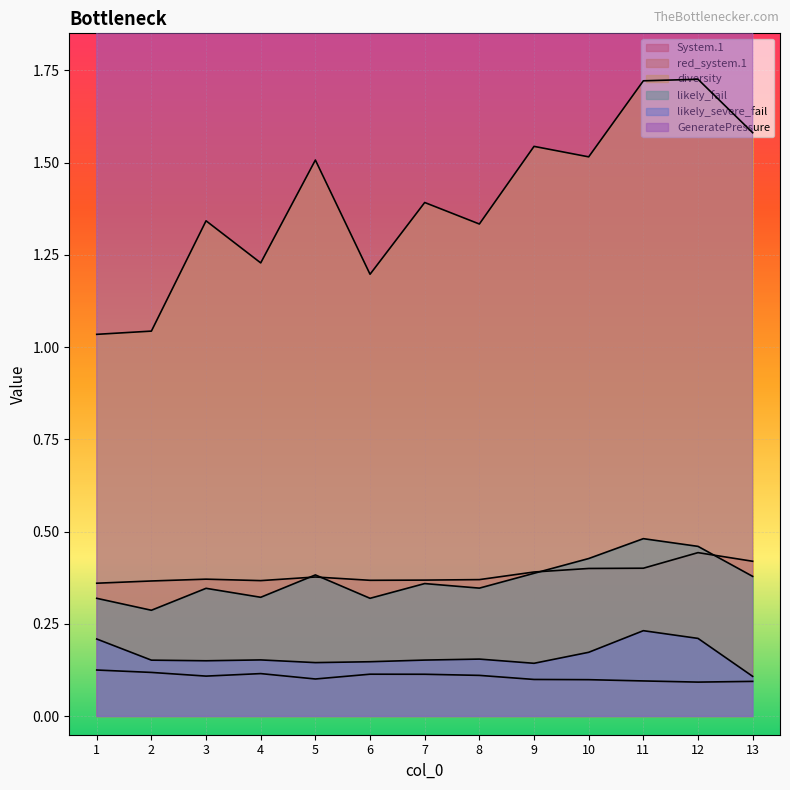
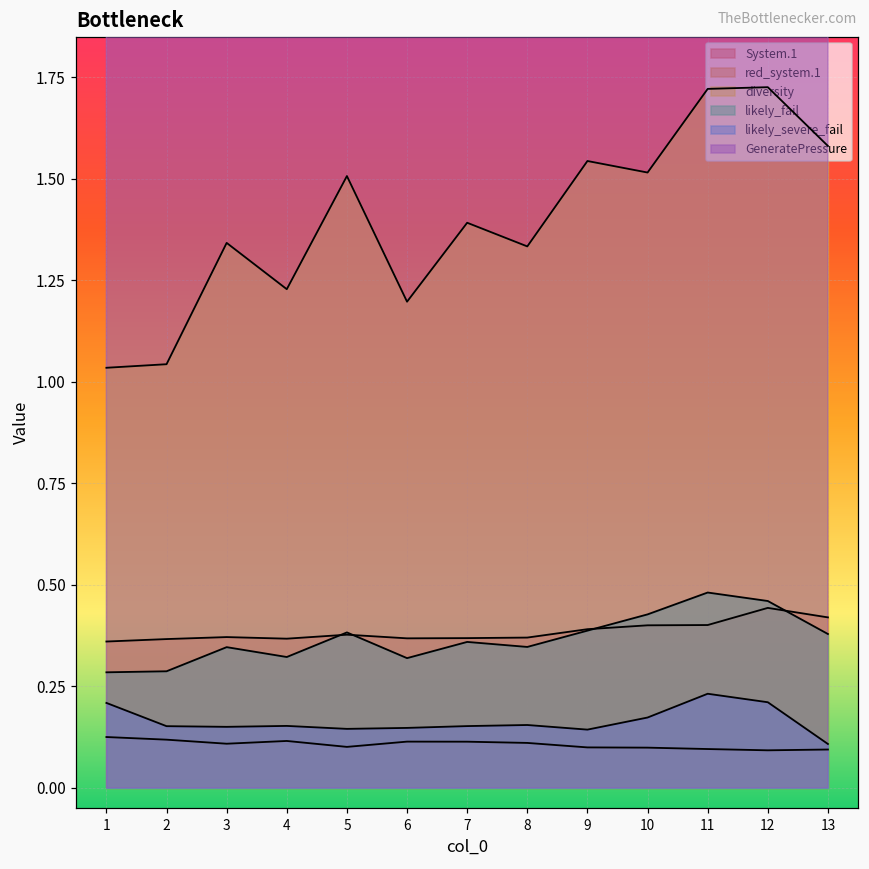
  {
    "diversity": {
      "1": 1.03,
      "2": 1.04,
      "3": 1.34,
      "4": 1.23,
      "5": 1.51,
      "6": 1.20,
      "7": 1.39,
      "8": 1.33,
      "9": 1.54,
      "10": 1.52
    },
    "likely_fail": {
-     "1": 0.32,
+     "1": 0.28,
      "2": 0.29,
      "3": 0.35,
      "4": 0.32,
      "6": 0.32,
      "7": 0.36,
      "8": 0.35,
      "10": 0.43,
      "11": 0.48,
      "12": 0.46,
      "13": 0.38
    },
    "likely_severe_fail": {
      "1": 0.21,
      "2": 0.15,
      "3": 0.15,
      "4": 0.15,
      "5": 0.15,
      "6": 0.15,
      "7": 0.15,
      "8": 0.15,
      "9": 0.14,
      "10": 0.17,
      "11": 0.23,
      "12": 0.21,
      "13": 0.11
    }
  }
